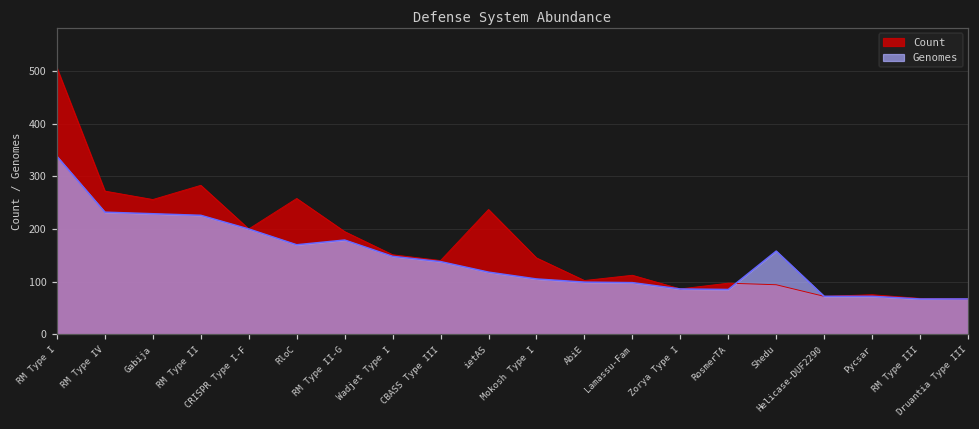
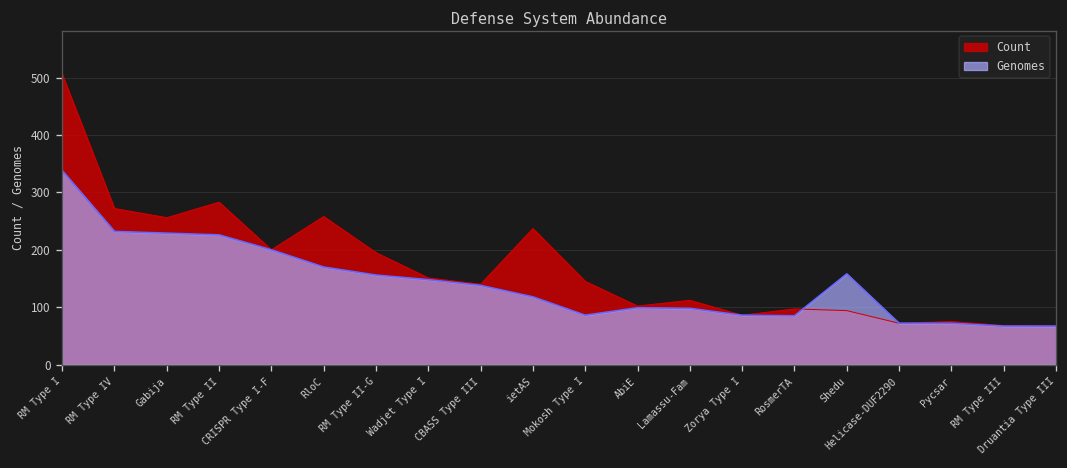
  {
    "Count": {
      "RM Type I": 510,
      "RM Type IV": 270,
      "Gabija": 260,
      "RM Type II": 280,
      "RloC": 260,
      "RM Type II-G": 200,
      "ietAS": 240,
      "Mokosh Type I": 150,
      "Lamassu-Fam": 110,
      "RosmerTA": 100,
      "Shedu": 90
    },
    "Genomes": {
      "RM Type I": 340,
      "RM Type IV": 230,
      "Gabija": 230,
      "RM Type II": 230,
      "RloC": 170,
-     "RM Type II-G": 180,
+     "RM Type II-G": 160,
      "ietAS": 120,
-     "Mokosh Type I": 110,
+     "Mokosh Type I": 90,
      "Lamassu-Fam": 100,
      "RosmerTA": 90,
      "Shedu": 160
    }
  }
